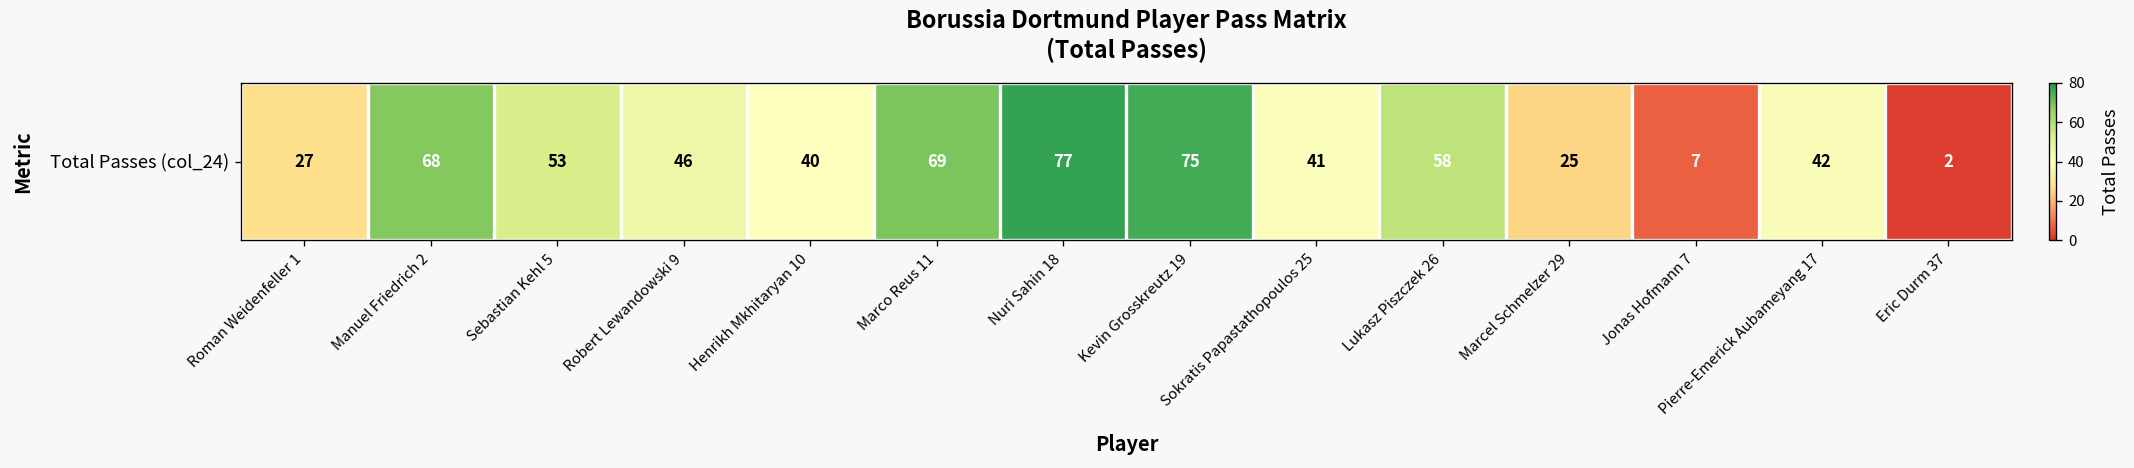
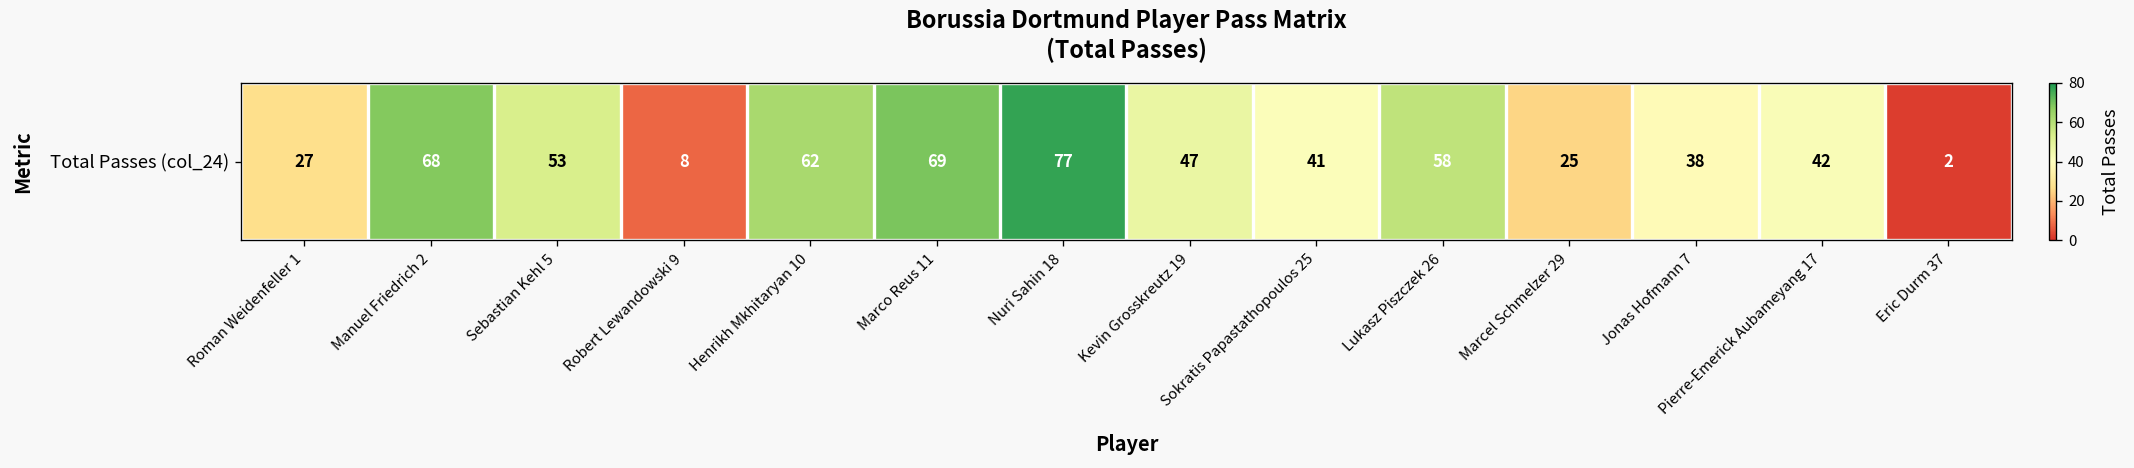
  {
    "Total Passes (col_24)": {
      "Roman Weidenfeller 1": 27,
      "Manuel Friedrich 2": 68,
      "Sebastian Kehl 5": 53,
-     "Robert Lewandowski 9": 46,
-     "Henrikh Mkhitaryan 10": 40,
+     "Robert Lewandowski 9": 8,
+     "Henrikh Mkhitaryan 10": 62,
      "Marco Reus 11": 69,
      "Nuri Sahin 18": 77,
-     "Kevin Grosskreutz 19": 75,
+     "Kevin Grosskreutz 19": 47,
      "Sokratis Papastathopoulos 25": 41,
      "Lukasz Piszczek 26": 58,
      "Marcel Schmelzer 29": 25,
-     "Jonas Hofmann 7": 7,
+     "Jonas Hofmann 7": 38,
      "Pierre-Emerick Aubameyang 17": 42,
      "Eric Durm 37": 2
    }
  }
